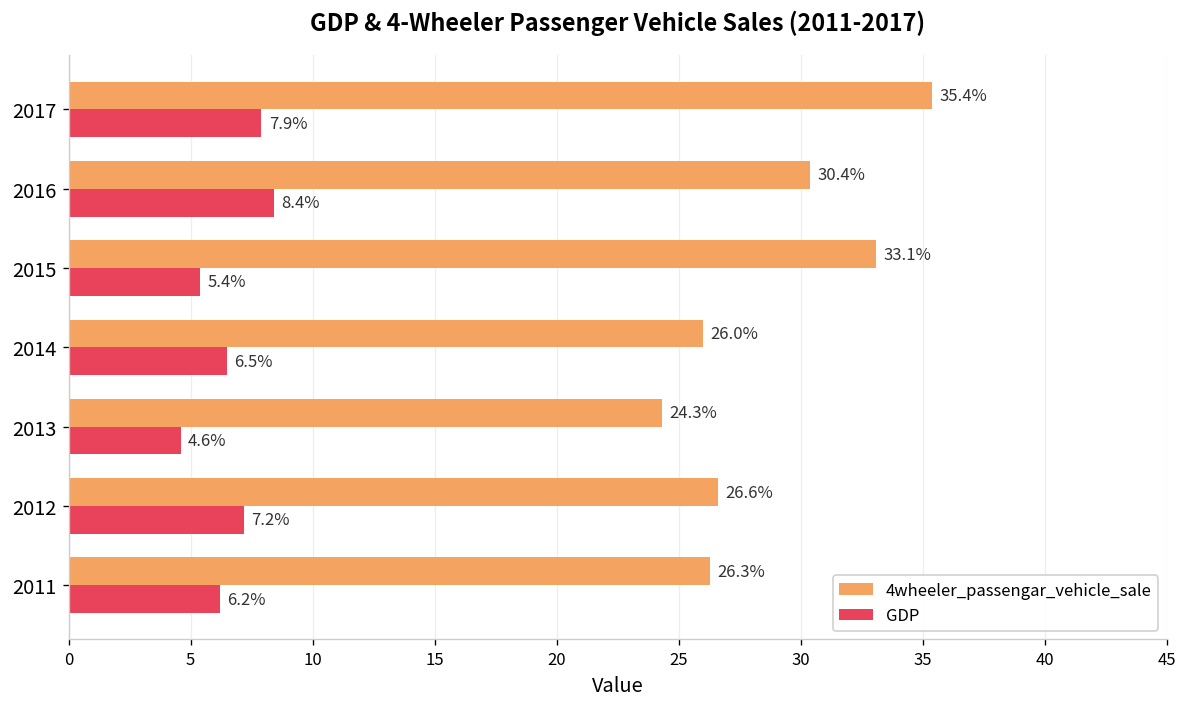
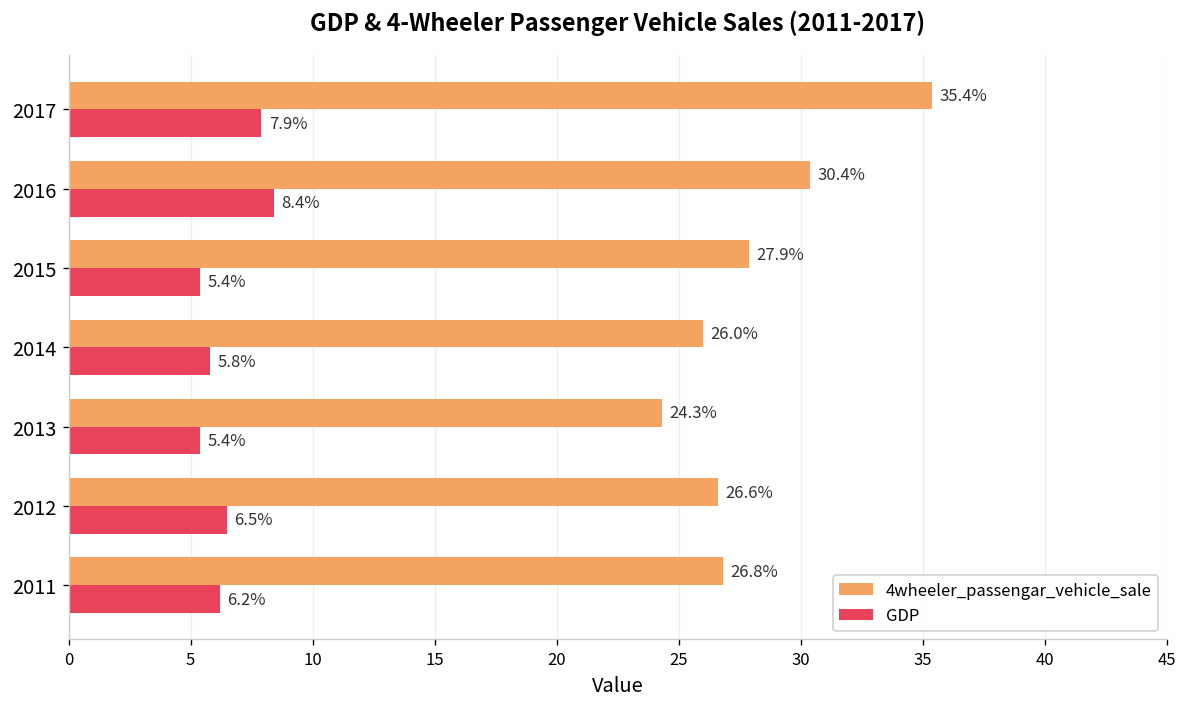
  {
    "4wheeler_passengar_vehicle_sale": {
      "2017": "35.4%",
      "2016": "30.4%",
-     "2015": "33.1%",
+     "2015": "27.9%",
      "2014": "26.0%",
      "2013": "24.3%",
      "2012": "26.6%",
-     "2011": "26.3%"
+     "2011": "26.8%"
    },
    "GDP": {
      "2017": "7.9%",
      "2016": "8.4%",
      "2015": "5.4%",
-     "2014": "6.5%",
-     "2013": "4.6%",
-     "2012": "7.2%",
+     "2014": "5.8%",
+     "2013": "5.4%",
+     "2012": "6.5%",
      "2011": "6.2%"
    }
  }
